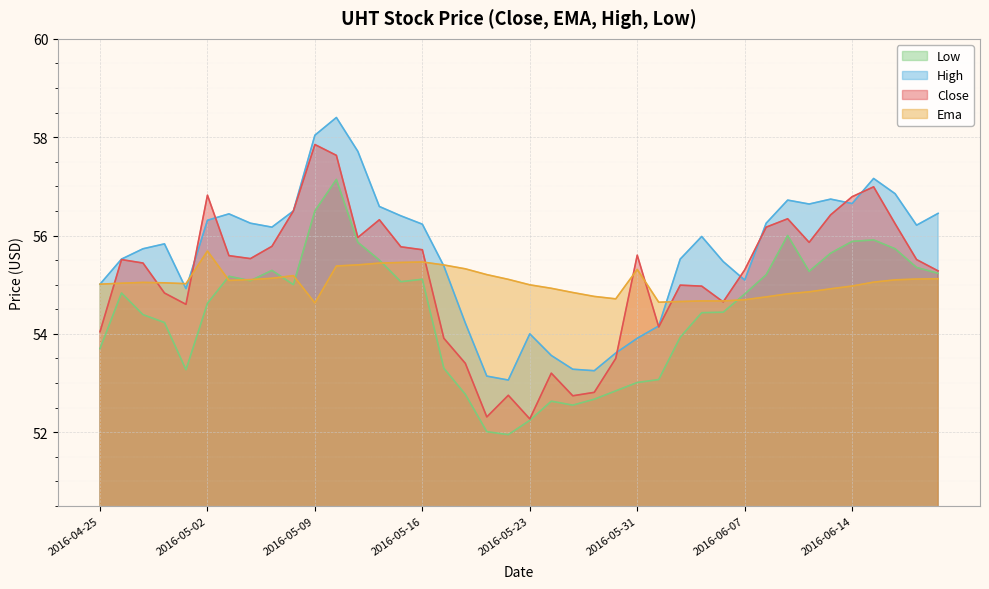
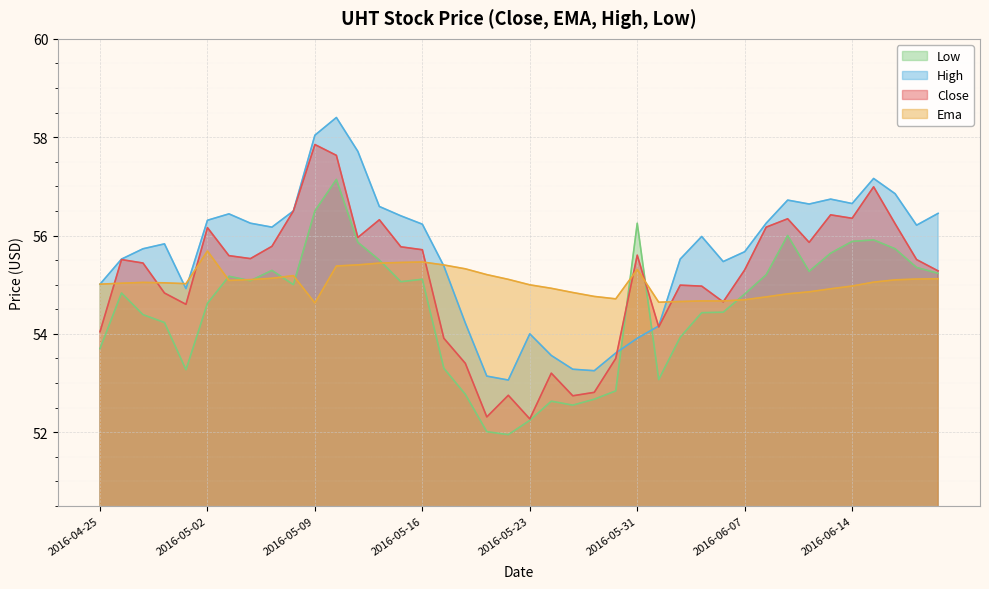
  {
    "Low": {
      "2016-04-25": 53.7,
      "2016-05-02": 54.6,
      "2016-05-09": 56.5,
      "2016-05-16": 55.1,
-     "2016-05-31": 53.0,
+     "2016-05-31": 56.2,
      "2016-06-07": 54.8,
      "2016-06-14": 55.9
    },
    "High": {
      "2016-05-02": 56.3,
      "2016-05-09": 58.0,
      "2016-05-16": 56.2,
      "2016-05-23": 54.0,
      "2016-05-31": 53.9,
-     "2016-06-07": 55.1,
+     "2016-06-07": 55.7,
      "2016-06-14": 56.7
    },
    "Close": {
      "2016-04-25": 54.0,
-     "2016-05-02": 56.8,
+     "2016-05-02": 56.2,
      "2016-05-09": 57.8,
      "2016-05-16": 55.7,
      "2016-05-31": 55.6,
      "2016-06-07": 55.3,
-     "2016-06-14": 56.8
+     "2016-06-14": 56.3
    },
    "Ema": {
      "2016-05-02": 55.7,
      "2016-05-09": 54.6,
      "2016-05-16": 55.5,
      "2016-05-23": 55.0,
      "2016-05-31": 55.3,
      "2016-06-07": 54.7,
      "2016-06-14": 55.0
    }
  }
